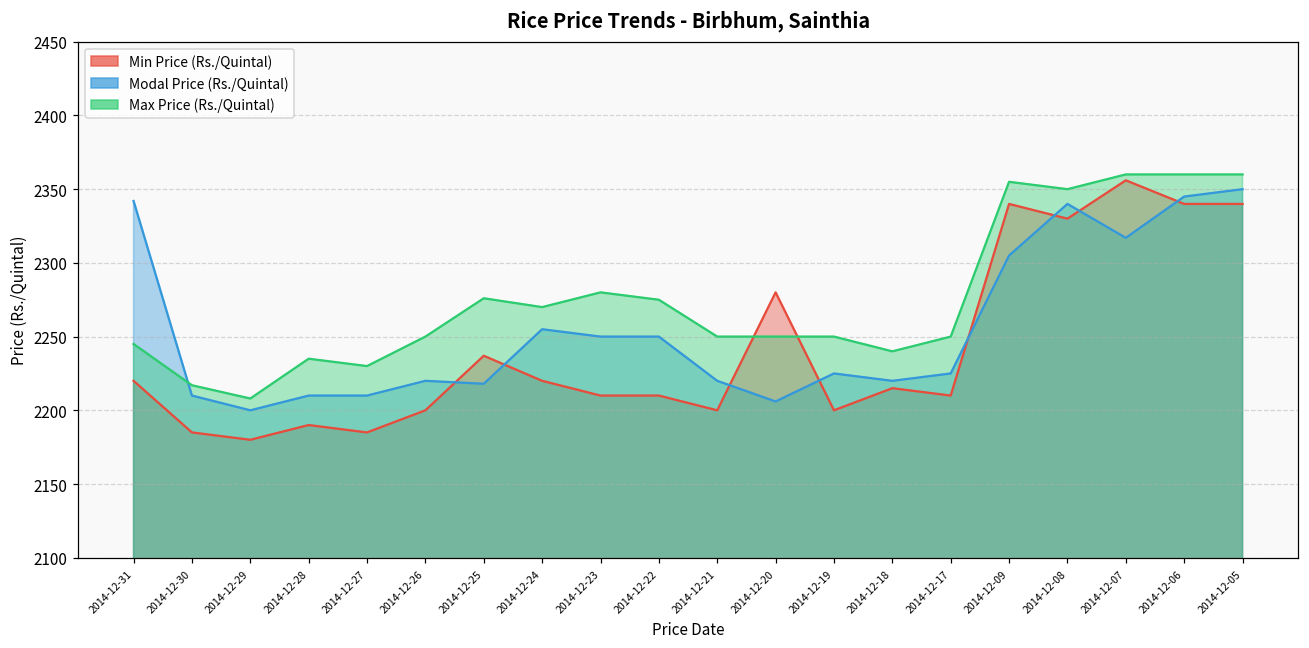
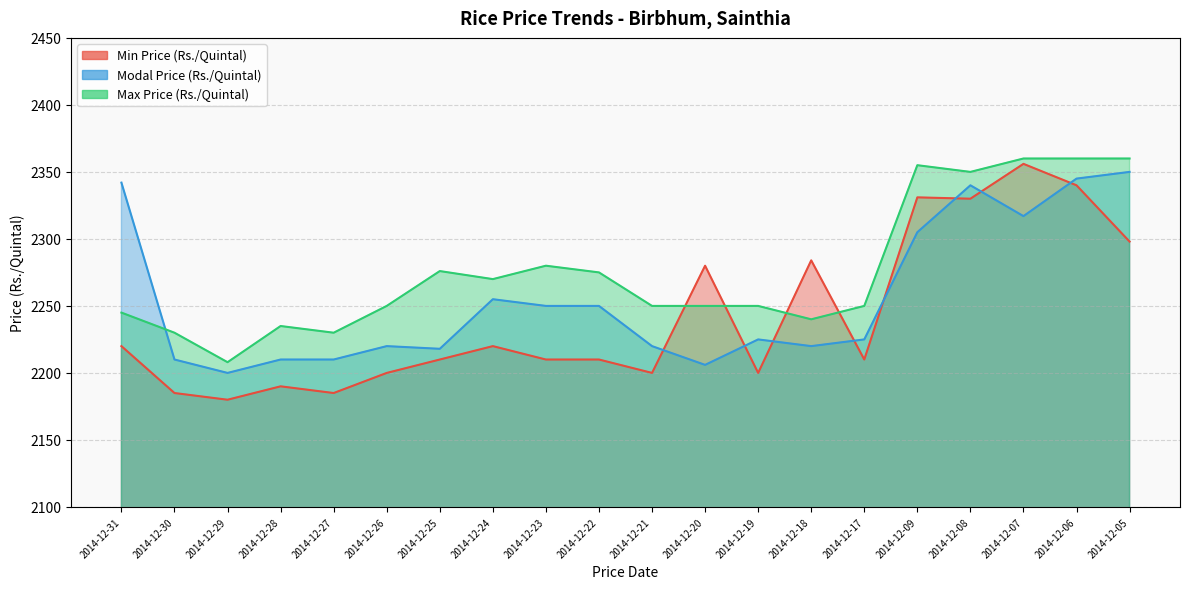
  {
    "Min Price (Rs./Quintal)": {
      "2014-12-31": 2220,
      "2014-12-30": 2185,
      "2014-12-29": 2180,
      "2014-12-28": 2190,
      "2014-12-27": 2185,
      "2014-12-26": 2200,
-     "2014-12-25": 2237,
+     "2014-12-25": 2210,
      "2014-12-24": 2220,
      "2014-12-23": 2210,
      "2014-12-22": 2210,
      "2014-12-21": 2200,
      "2014-12-20": 2280,
      "2014-12-19": 2200,
-     "2014-12-18": 2215,
+     "2014-12-18": 2284,
      "2014-12-17": 2210,
-     "2014-12-09": 2340,
+     "2014-12-09": 2331,
      "2014-12-08": 2330,
      "2014-12-07": 2356,
      "2014-12-06": 2340,
-     "2014-12-05": 2340
+     "2014-12-05": 2298
    },
    "Modal Price (Rs./Quintal)": {
      "2014-12-31": 2342,
      "2014-12-30": 2210,
      "2014-12-29": 2200,
      "2014-12-28": 2210,
      "2014-12-27": 2210,
      "2014-12-26": 2220,
      "2014-12-25": 2218,
      "2014-12-24": 2255,
      "2014-12-23": 2250,
      "2014-12-22": 2250,
      "2014-12-21": 2220,
      "2014-12-20": 2206,
      "2014-12-19": 2225,
      "2014-12-18": 2220,
      "2014-12-17": 2225,
      "2014-12-09": 2305,
      "2014-12-08": 2340,
      "2014-12-07": 2317,
      "2014-12-06": 2345,
      "2014-12-05": 2350
    },
    "Max Price (Rs./Quintal)": {
      "2014-12-31": 2245,
-     "2014-12-30": 2217,
+     "2014-12-30": 2230,
      "2014-12-29": 2208,
      "2014-12-28": 2235,
      "2014-12-27": 2230,
      "2014-12-26": 2250,
      "2014-12-25": 2276,
      "2014-12-24": 2270,
      "2014-12-23": 2280,
      "2014-12-22": 2275,
      "2014-12-21": 2250,
      "2014-12-20": 2250,
      "2014-12-19": 2250,
      "2014-12-18": 2240,
      "2014-12-17": 2250,
      "2014-12-09": 2355,
      "2014-12-08": 2350,
      "2014-12-07": 2360,
      "2014-12-06": 2360,
      "2014-12-05": 2360
    }
  }
